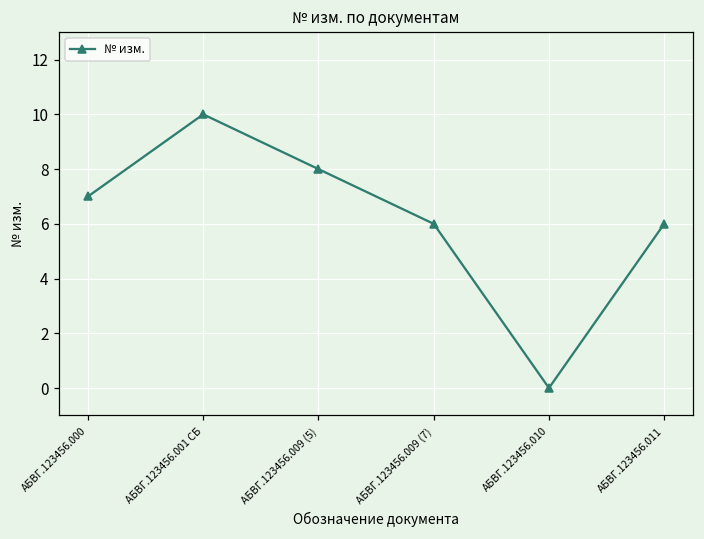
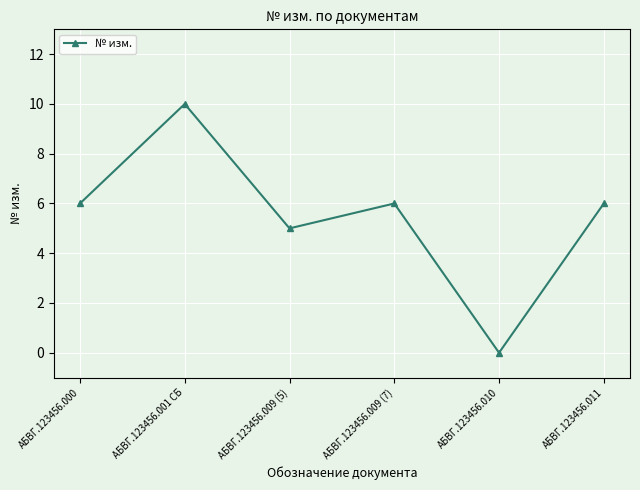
  {
-   "АБВГ.123456.000": 7,
+   "АБВГ.123456.000": 6,
    "АБВГ.123456.001 СБ": 10,
-   "АБВГ.123456.009 (5)": 8,
+   "АБВГ.123456.009 (5)": 5,
    "АБВГ.123456.009 (7)": 6,
    "АБВГ.123456.010": 0,
    "АБВГ.123456.011": 6
  }
